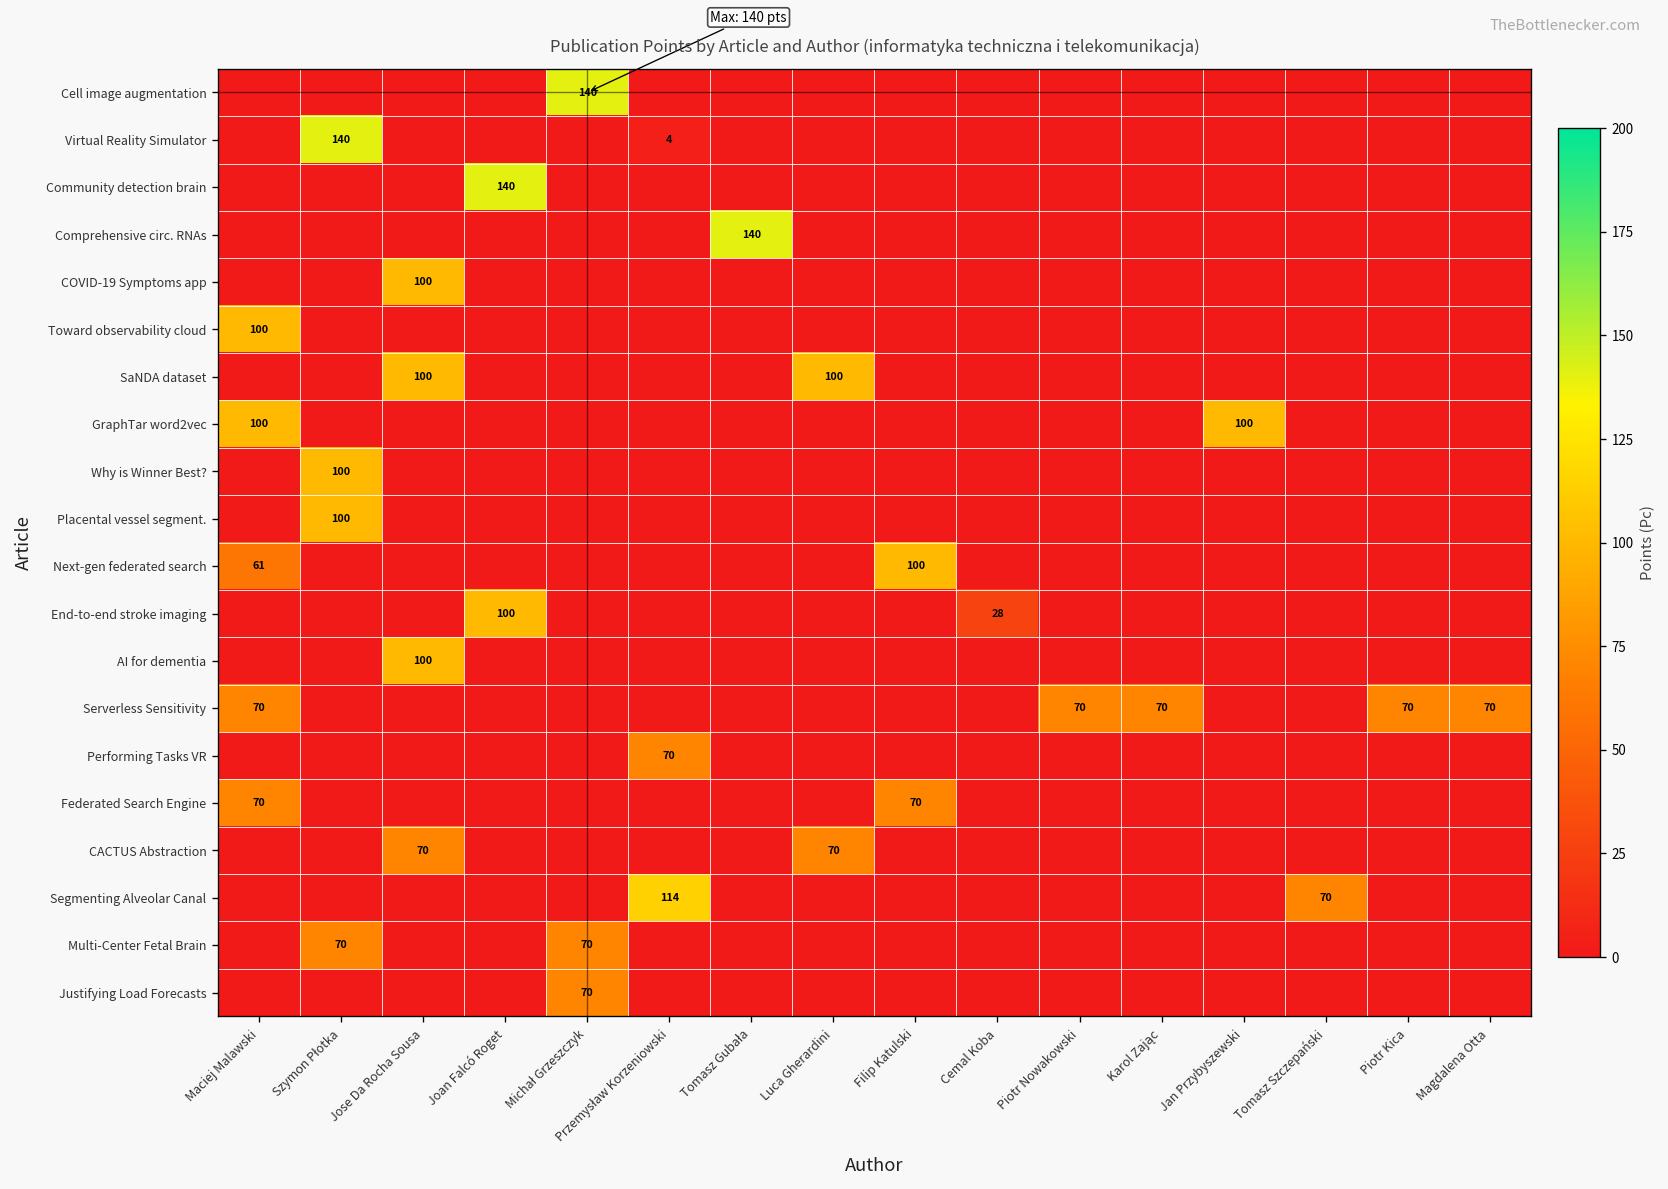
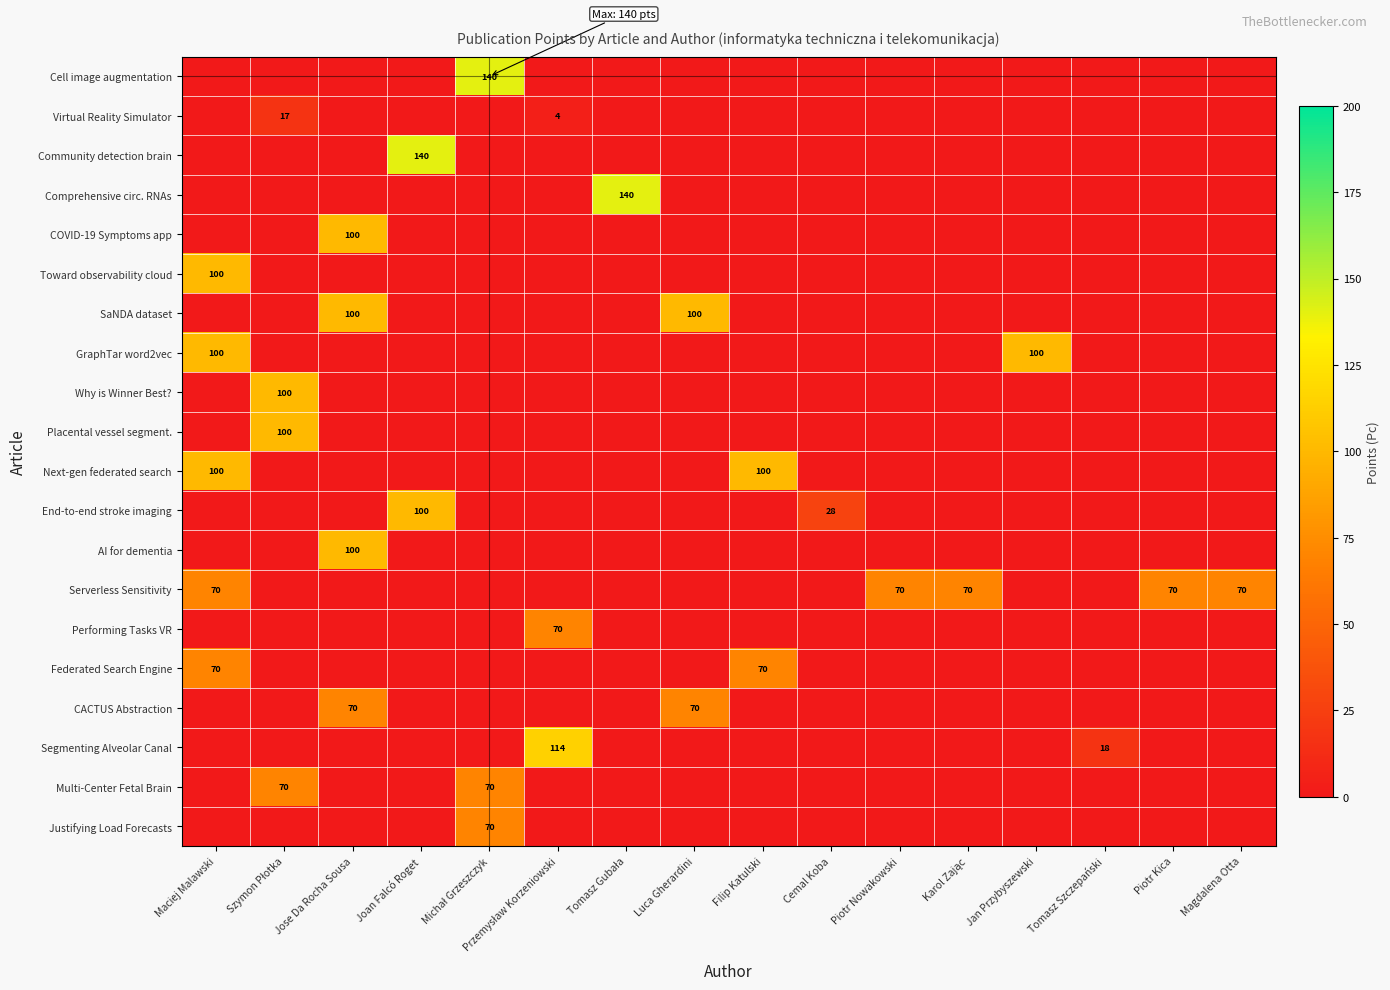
  {
    "Cell image augmentation": {
      "Michał Grzeszczyk": 140
    },
    "Virtual Reality Simulator": {
-     "Szymon Płotka": 140,
+     "Szymon Płotka": 17,
      "Przemysław Korzeniowski": 4
    },
    "Community detection brain": {
      "Joan Falcó Roget": 140
    },
    "Comprehensive circ. RNAs": {
      "Tomasz Gubała": 140
    },
    "COVID-19 Symptoms app": {
      "Jose Da Rocha Sousa": 100
    },
    "Toward observability cloud": {
      "Maciej Malawski": 100
    },
    "SaNDA dataset": {
      "Jose Da Rocha Sousa": 100,
      "Luca Gherardini": 100
    },
    "GraphTar word2vec": {
      "Maciej Malawski": 100,
      "Jan Przybyszewski": 100
    },
    "Why is Winner Best?": {
      "Szymon Płotka": 100
    },
    "Placental vessel segment.": {
      "Szymon Płotka": 100
    },
    "Next-gen federated search": {
-     "Maciej Malawski": 61,
+     "Maciej Malawski": 100,
      "Filip Katulski": 100
    },
    "End-to-end stroke imaging": {
      "Joan Falcó Roget": 100,
      "Cemal Koba": 28
    },
    "AI for dementia": {
      "Jose Da Rocha Sousa": 100
    },
    "Serverless Sensitivity": {
      "Maciej Malawski": 70,
      "Piotr Nowakowski": 70,
      "Karol Zając": 70,
      "Piotr Kica": 70,
      "Magdalena Otta": 70
    },
    "Performing Tasks VR": {
      "Przemysław Korzeniowski": 70
    },
    "Federated Search Engine": {
      "Maciej Malawski": 70,
      "Filip Katulski": 70
    },
    "CACTUS Abstraction": {
      "Jose Da Rocha Sousa": 70,
      "Luca Gherardini": 70
    },
    "Segmenting Alveolar Canal": {
      "Przemysław Korzeniowski": 114,
-     "Tomasz Szczepański": 70
+     "Tomasz Szczepański": 18
    },
    "Multi-Center Fetal Brain": {
      "Szymon Płotka": 70,
      "Michał Grzeszczyk": 70
    },
    "Justifying Load Forecasts": {
      "Michał Grzeszczyk": 70
    }
  }
